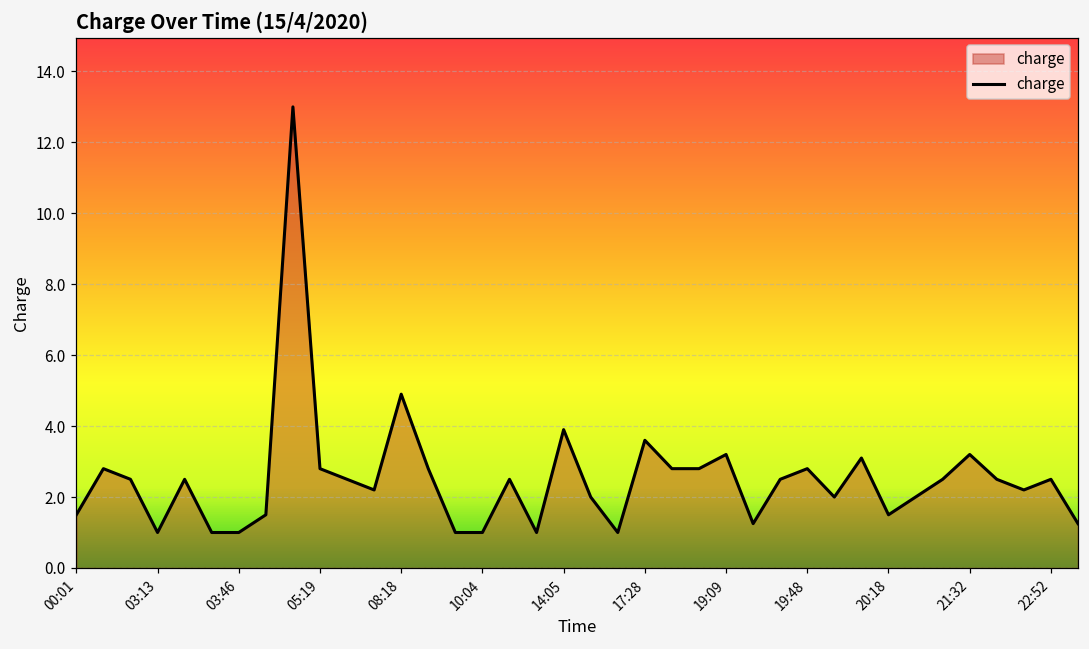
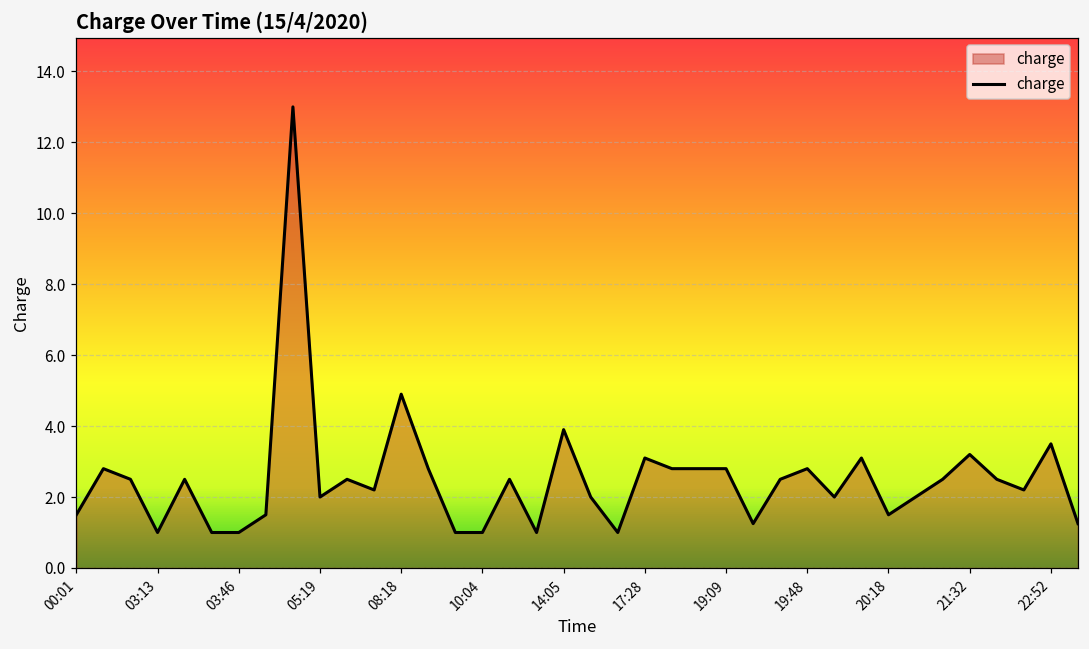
  {
    "00:01": 1.5,
    "03:13": 1.0,
    "03:46": 1.0,
-   "05:19": 2.8,
+   "05:19": 2.0,
    "08:18": 4.9,
    "10:04": 1.0,
    "14:05": 3.9,
-   "17:28": 3.6,
-   "19:09": 3.2,
+   "17:28": 3.1,
+   "19:09": 2.8,
    "19:48": 2.8,
    "20:18": 1.5,
    "21:32": 3.2,
-   "22:52": 2.5
+   "22:52": 3.5
  }
